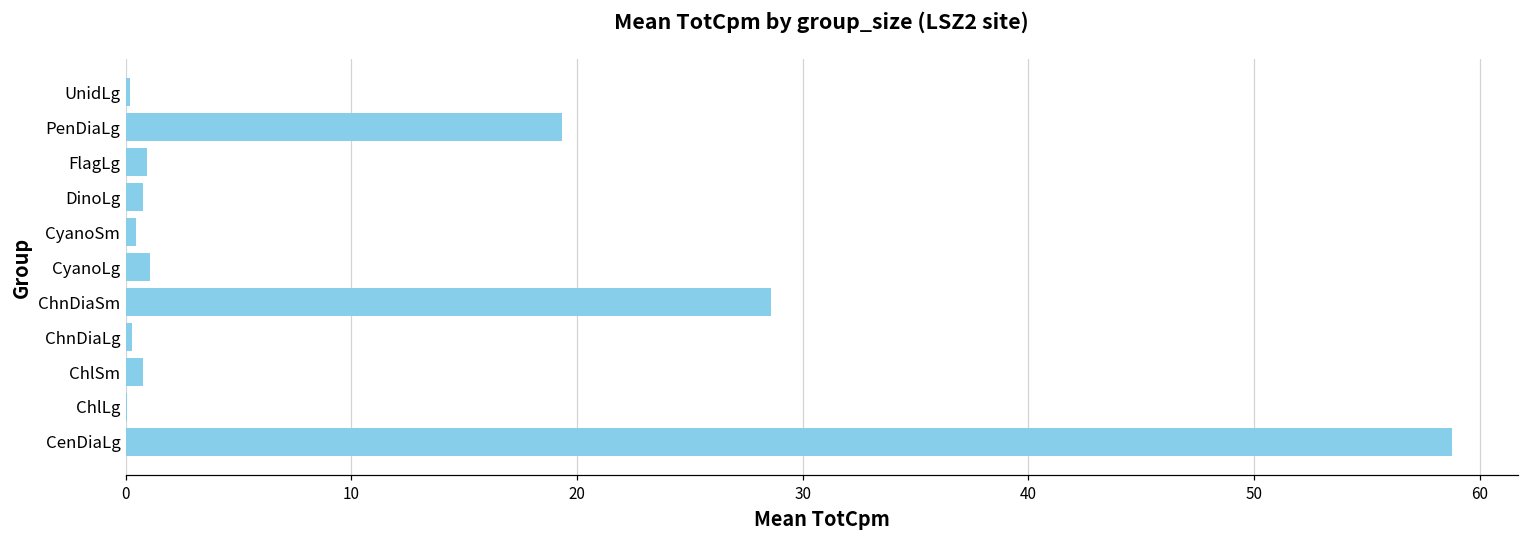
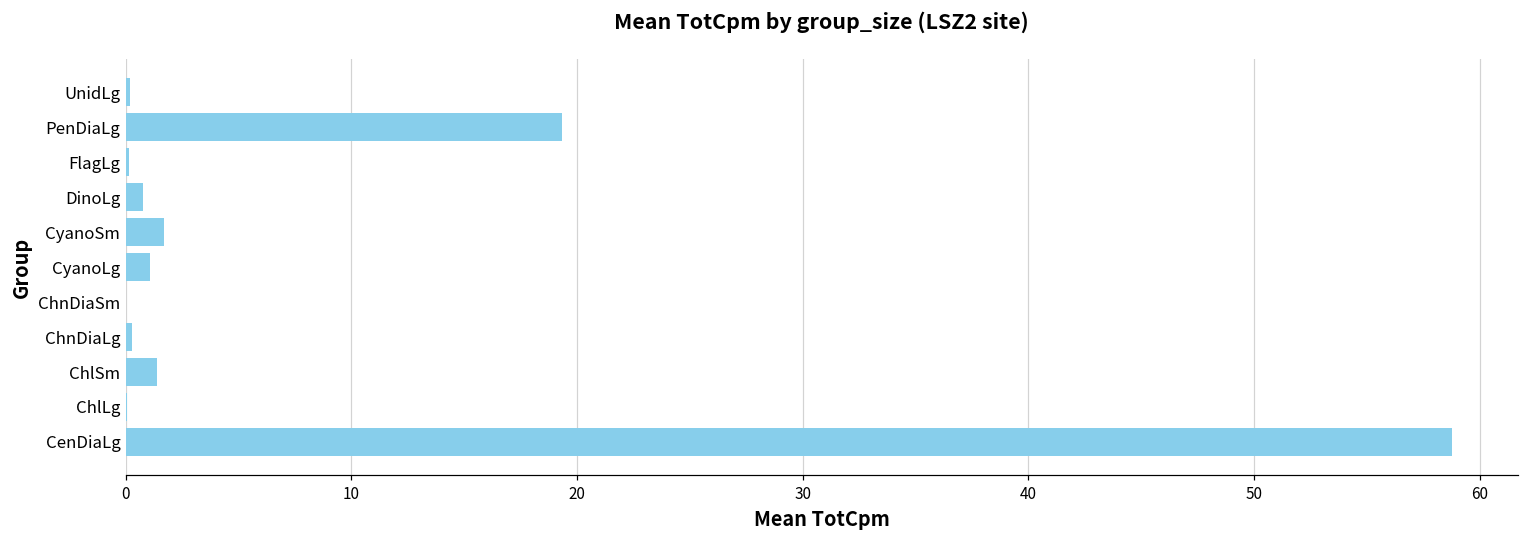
  {
    "UnidLg": 0.2,
    "PenDiaLg": 19.3,
-   "FlagLg": 1.0,
+   "FlagLg": 0.1,
    "DinoLg": 0.7,
-   "CyanoSm": 0.4,
+   "CyanoSm": 1.7,
    "CyanoLg": 1.1,
-   "ChnDiaSm": 28.6,
+   "ChnDiaSm": 0.0,
    "ChnDiaLg": 0.3,
-   "ChlSm": 0.8,
+   "ChlSm": 1.4,
    "CenDiaLg": 58.8
  }
